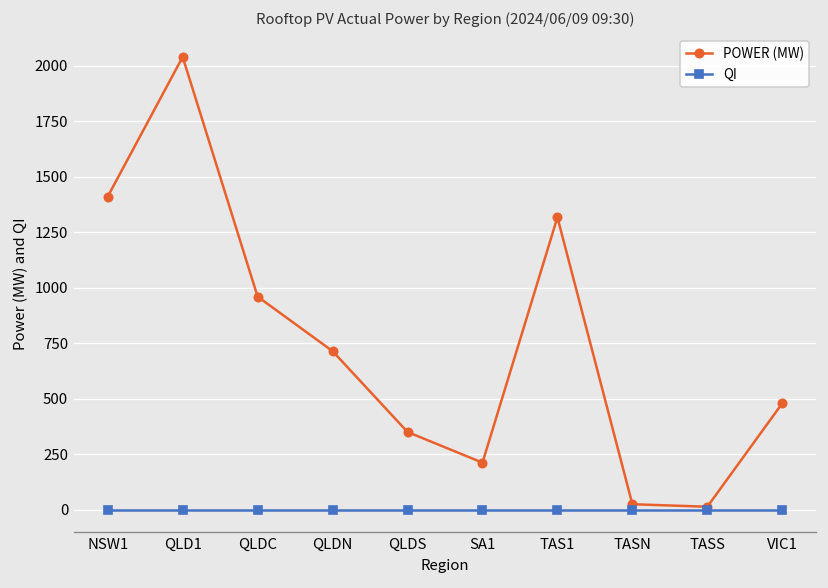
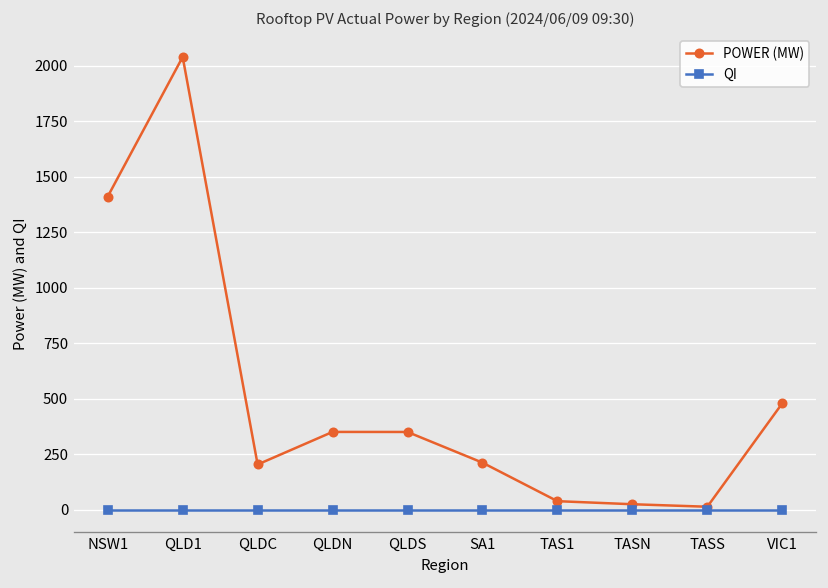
  {
    "POWER (MW)": {
      "NSW1": 1410,
      "QLD1": 2040,
-     "QLDC": 960,
-     "QLDN": 710,
+     "QLDC": 200,
+     "QLDN": 350,
      "QLDS": 350,
      "SA1": 210,
-     "TAS1": 1320,
+     "TAS1": 40,
      "TASN": 30,
      "VIC1": 480
    },
    "QI": {
      "NSW1": 0,
      "QLD1": 0,
      "QLDC": 0,
      "QLDN": 0,
      "QLDS": 0,
      "SA1": 0,
      "TAS1": 0,
      "TASN": 0,
      "VIC1": 0
    }
  }
